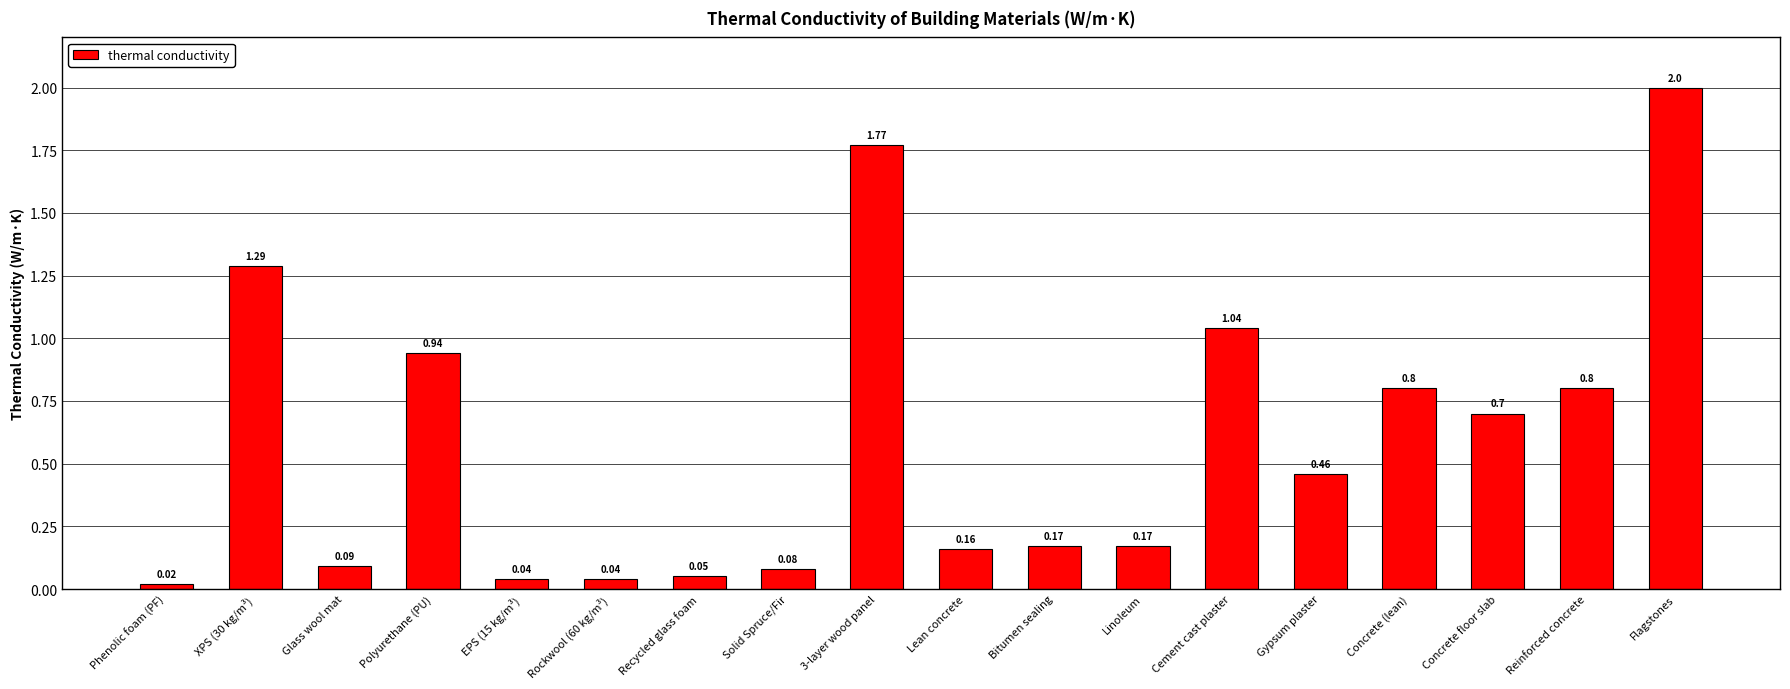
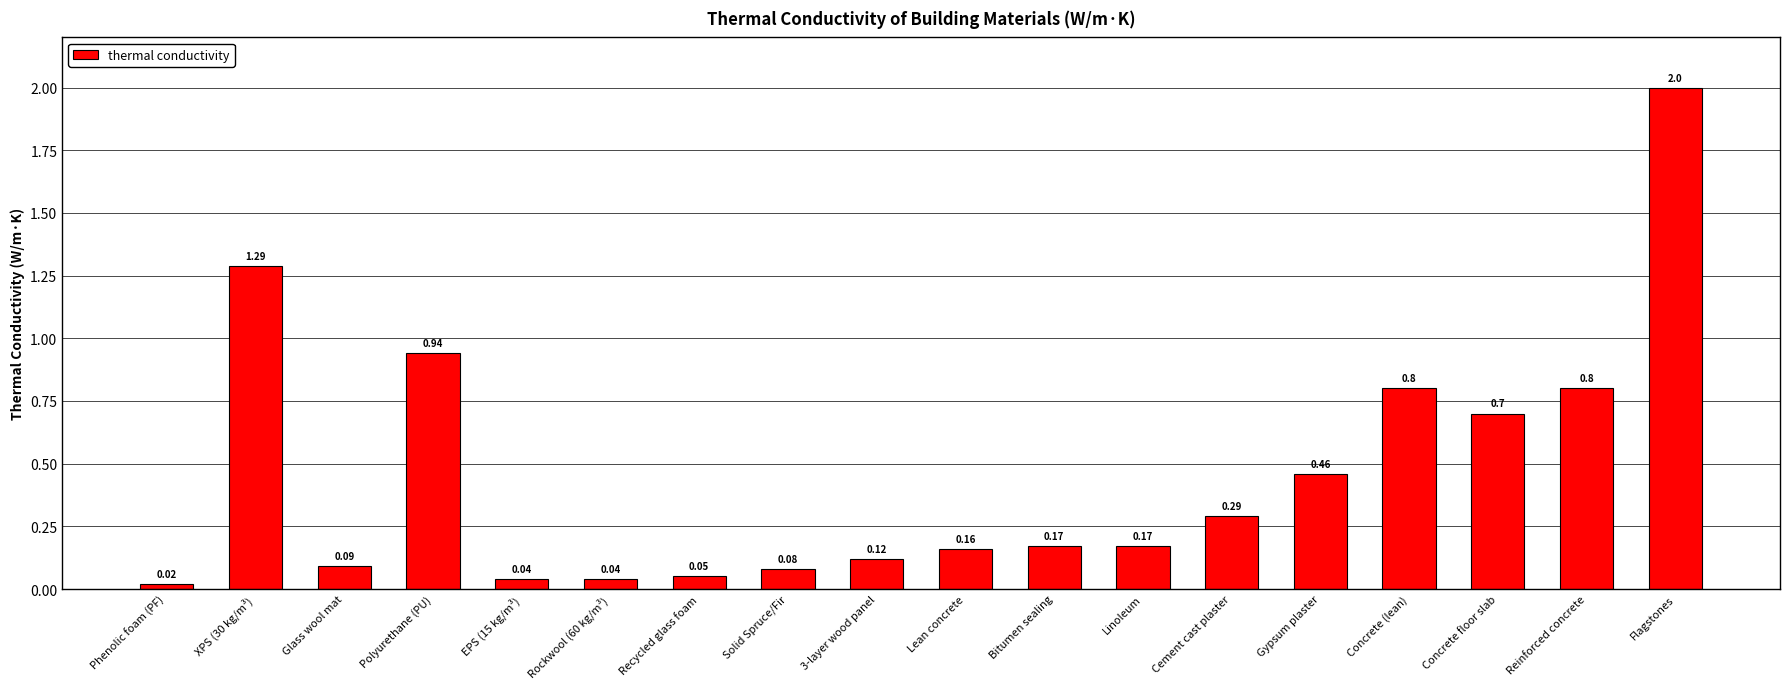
  {
    "Phenolic foam (PF)": 0.02,
    "XPS (30 kg/m³)": 1.29,
    "Glass wool mat": 0.09,
    "Polyurethane (PU)": 0.94,
    "EPS (15 kg/m³)": 0.04,
    "Rockwool (60 kg/m³)": 0.04,
    "Recycled glass foam": 0.05,
    "Solid Spruce/Fir": 0.08,
-   "3-layer wood panel": 1.77,
+   "3-layer wood panel": 0.12,
    "Lean concrete": 0.16,
    "Bitumen sealing": 0.17,
    "Linoleum": 0.17,
-   "Cement cast plaster": 1.04,
+   "Cement cast plaster": 0.29,
    "Gypsum plaster": 0.46,
    "Concrete (lean)": 0.8,
    "Concrete floor slab": 0.7,
    "Reinforced concrete": 0.8,
    "Flagstones": 2.0
  }
